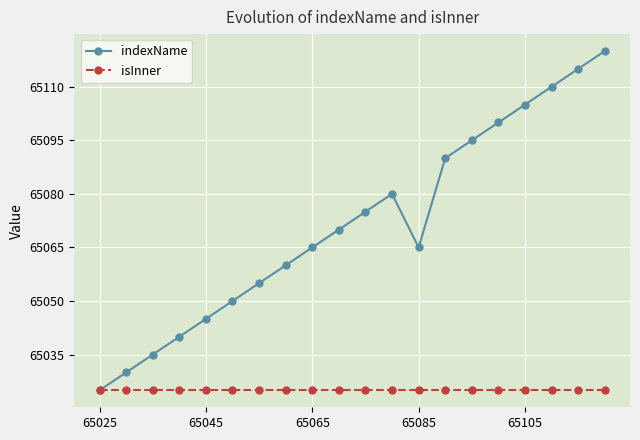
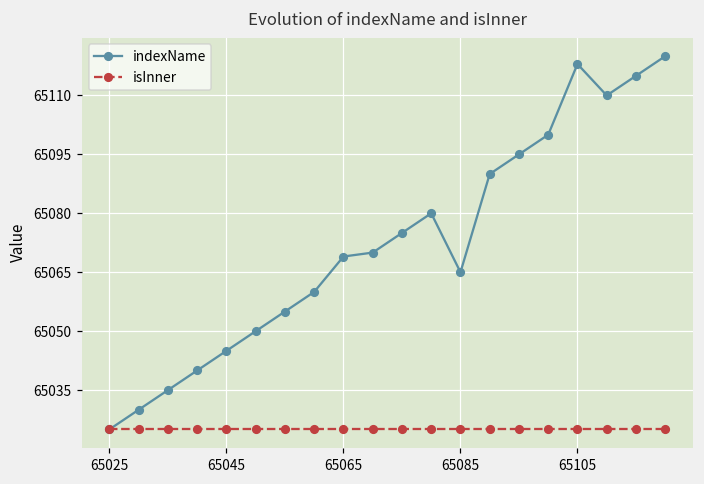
  {
    "indexName": {
      "65045": 65045,
-     "65065": 65065,
+     "65065": 65069,
      "65085": 65065,
-     "65105": 65105
+     "65105": 65118
    },
    "isInner": {
      "65045": 65025,
      "65065": 65025,
      "65085": 65025,
      "65105": 65025
    }
  }
